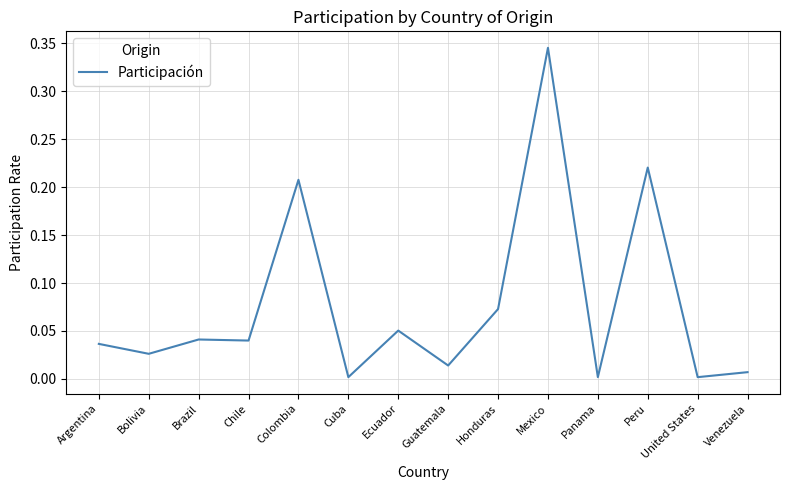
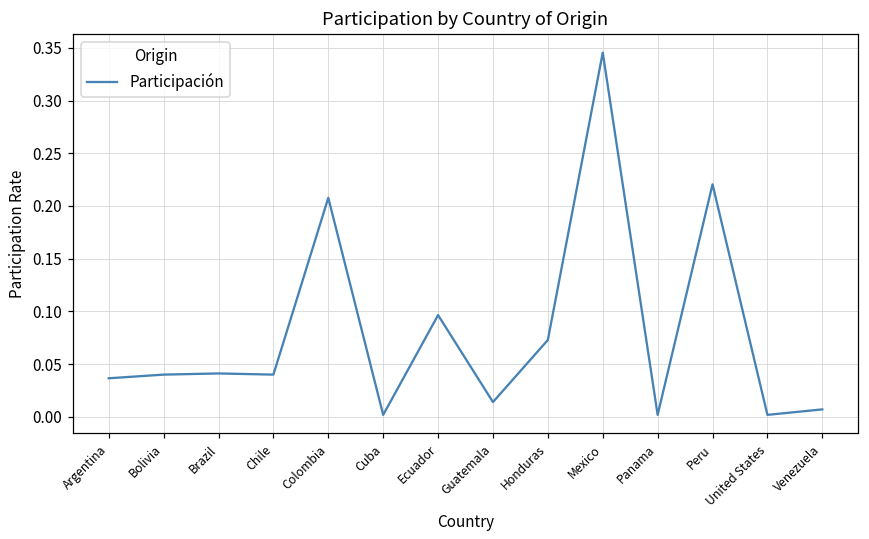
  {
    "Argentina": 0.04,
-   "Bolivia": 0.03,
+   "Bolivia": 0.04,
    "Brazil": 0.04,
    "Chile": 0.04,
    "Colombia": 0.21,
    "Cuba": 0.00,
-   "Ecuador": 0.05,
+   "Ecuador": 0.10,
    "Guatemala": 0.01,
    "Honduras": 0.07,
    "Mexico": 0.35,
    "Panama": 0.00,
    "Peru": 0.22,
    "United States": 0.00,
    "Venezuela": 0.01
  }
